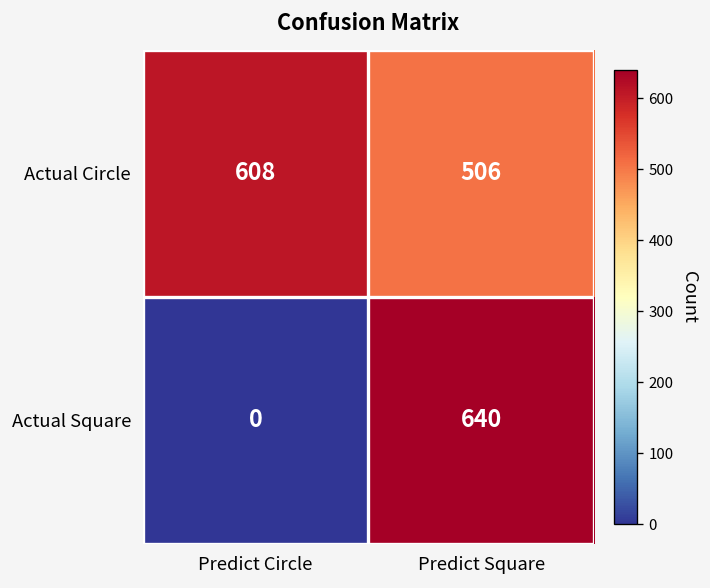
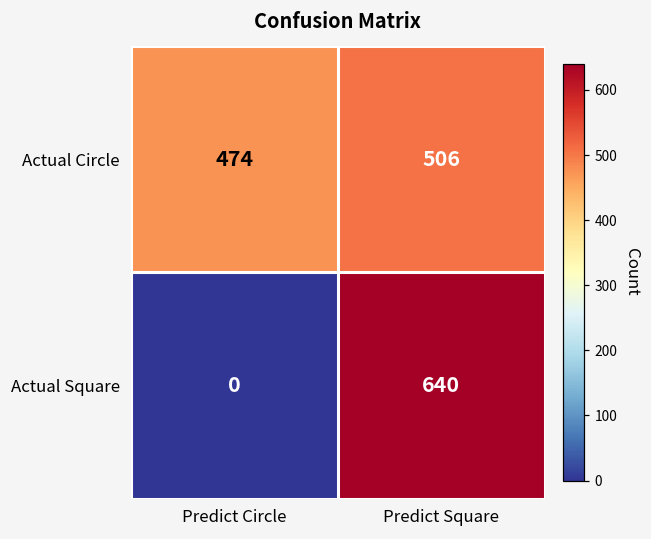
  {
    "Actual Circle": {
-     "Predict Circle": 608,
+     "Predict Circle": 474,
      "Predict Square": 506
    },
    "Actual Square": {
      "Predict Circle": 0,
      "Predict Square": 640
    }
  }
